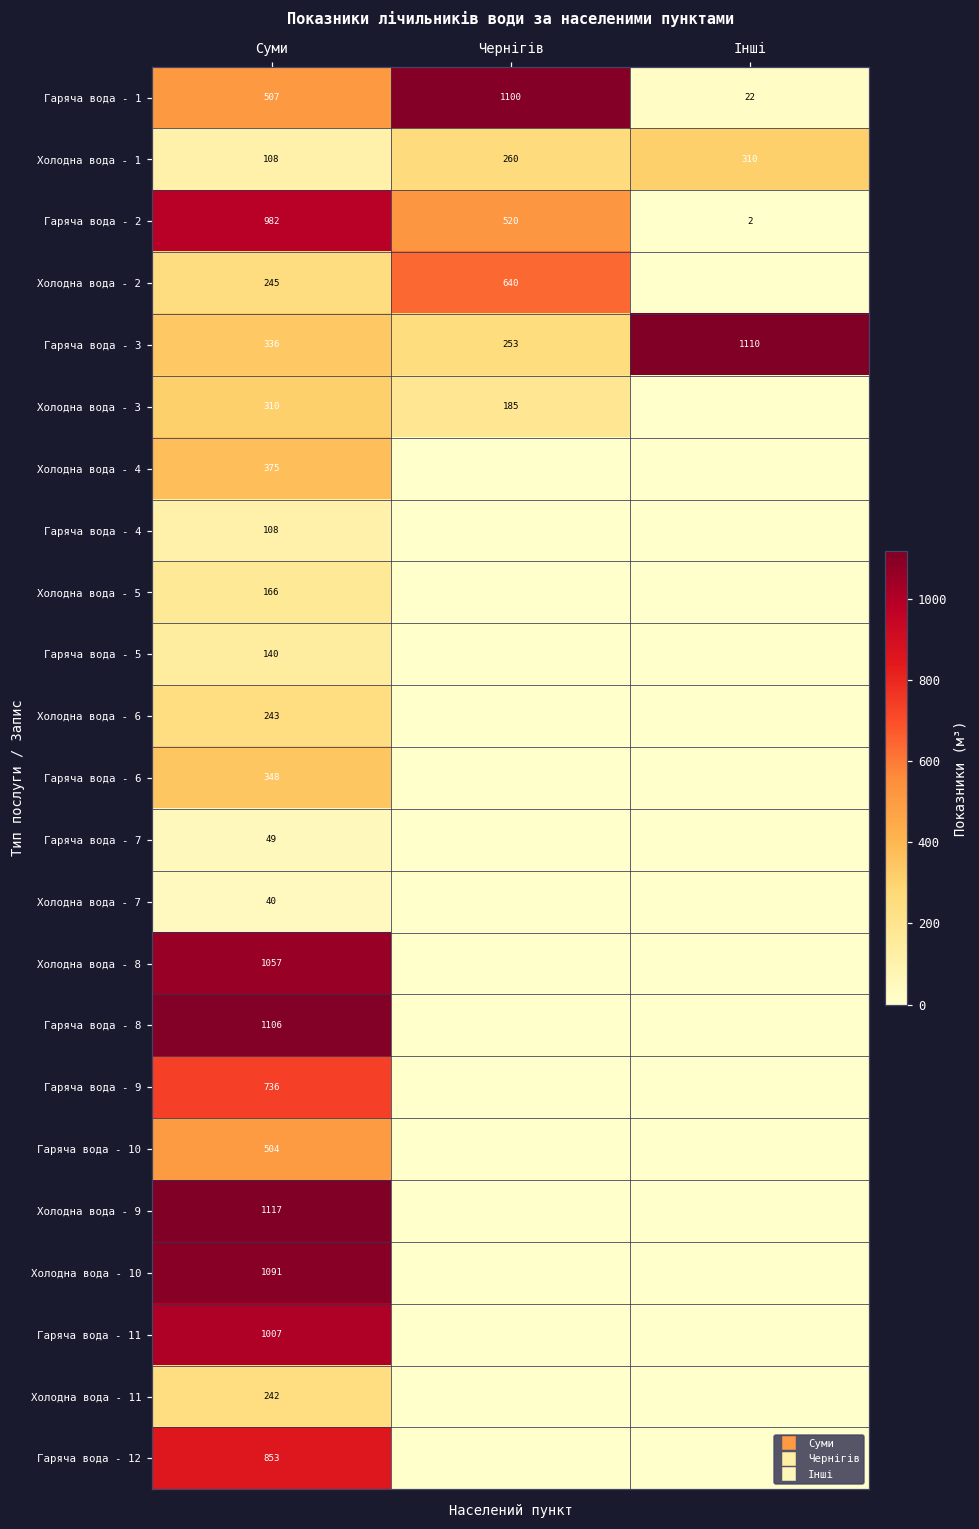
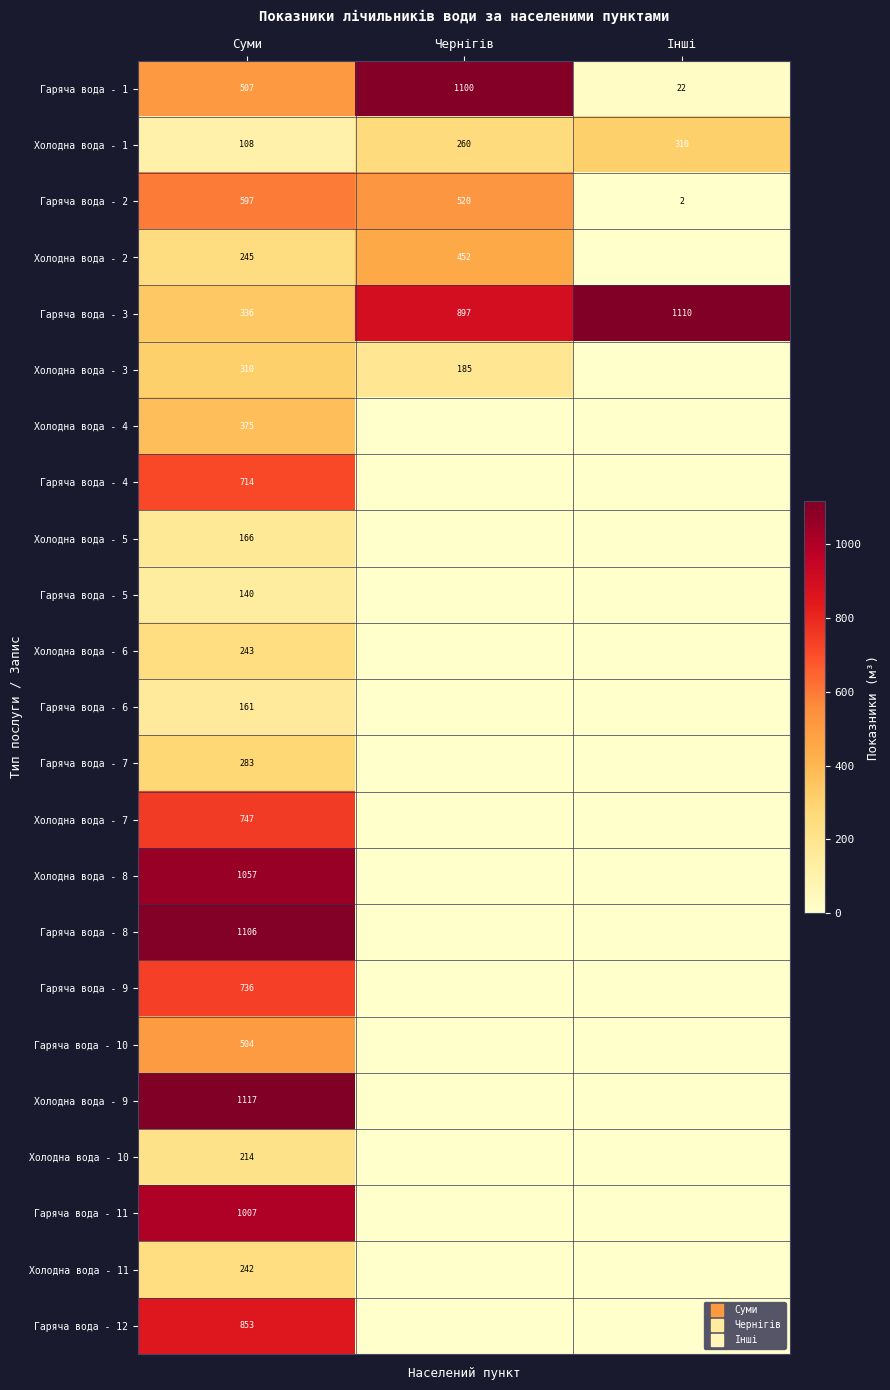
  {
    "Гаряча вода - 1": {
      "Суми": 507,
      "Чернігів": 1100,
      "Інші": 22
    },
    "Холодна вода - 1": {
      "Суми": 108,
      "Чернігів": 260,
      "Інші": 310
    },
    "Гаряча вода - 2": {
-     "Суми": 982,
+     "Суми": 597,
      "Чернігів": 520,
      "Інші": 2
    },
    "Холодна вода - 2": {
      "Суми": 245,
-     "Чернігів": 640
+     "Чернігів": 452
    },
    "Гаряча вода - 3": {
      "Суми": 336,
-     "Чернігів": 253,
+     "Чернігів": 897,
      "Інші": 1110
    },
    "Холодна вода - 3": {
      "Суми": 310,
      "Чернігів": 185
    },
    "Холодна вода - 4": {
      "Суми": 375
    },
    "Гаряча вода - 4": {
-     "Суми": 108
+     "Суми": 714
    },
    "Холодна вода - 5": {
      "Суми": 166
    },
    "Гаряча вода - 5": {
      "Суми": 140
    },
    "Холодна вода - 6": {
      "Суми": 243
    },
    "Гаряча вода - 6": {
-     "Суми": 348
+     "Суми": 161
    },
    "Гаряча вода - 7": {
-     "Суми": 49
+     "Суми": 283
    },
    "Холодна вода - 7": {
-     "Суми": 40
+     "Суми": 747
    },
    "Холодна вода - 8": {
      "Суми": 1057
    },
    "Гаряча вода - 8": {
      "Суми": 1106
    },
    "Гаряча вода - 9": {
      "Суми": 736
    },
    "Гаряча вода - 10": {
      "Суми": 504
    },
    "Холодна вода - 9": {
      "Суми": 1117
    },
    "Холодна вода - 10": {
-     "Суми": 1091
+     "Суми": 214
    },
    "Гаряча вода - 11": {
      "Суми": 1007
    },
    "Холодна вода - 11": {
      "Суми": 242
    },
    "Гаряча вода - 12": {
      "Суми": 853
    }
  }
